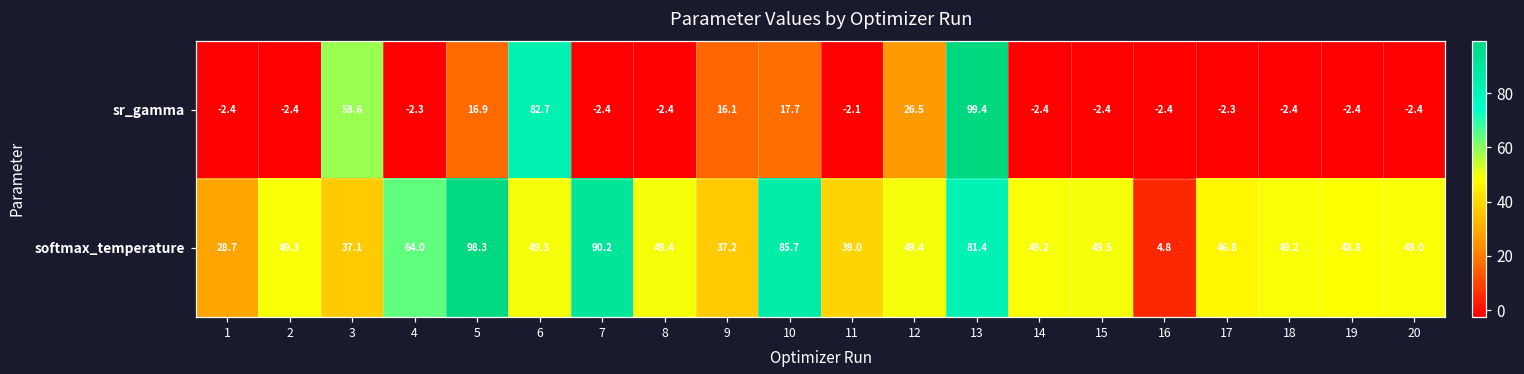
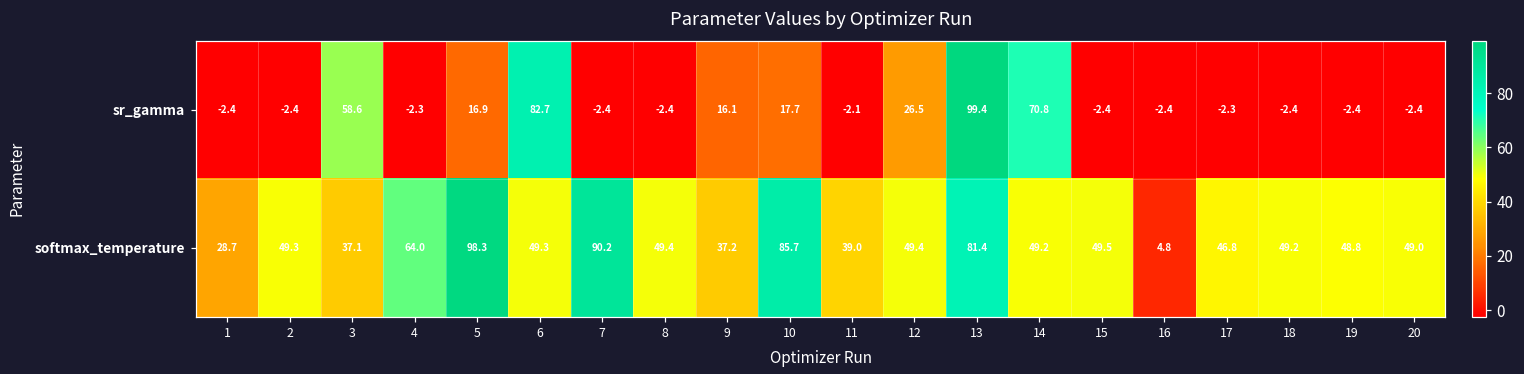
  {
    "sr_gamma": {
      "1": -2.4,
      "2": -2.4,
      "3": 58.6,
      "4": -2.3,
      "5": 16.9,
      "6": 82.7,
      "7": -2.4,
      "8": -2.4,
      "9": 16.1,
      "10": 17.7,
      "11": -2.1,
      "12": 26.5,
      "13": 99.4,
-     "14": -2.4,
+     "14": 70.8,
      "15": -2.4,
      "16": -2.4,
      "17": -2.3,
      "18": -2.4,
      "19": -2.4,
      "20": -2.4
    },
    "softmax_temperature": {
      "1": 28.7,
      "2": 49.3,
      "3": 37.1,
      "4": 64.0,
      "5": 98.3,
      "6": 49.3,
      "7": 90.2,
      "8": 49.4,
      "9": 37.2,
      "10": 85.7,
      "11": 39.0,
      "12": 49.4,
      "13": 81.4,
      "14": 49.2,
      "15": 49.5,
      "16": 4.8,
      "17": 46.8,
      "18": 49.2,
      "19": 48.8,
      "20": 49.0
    }
  }
